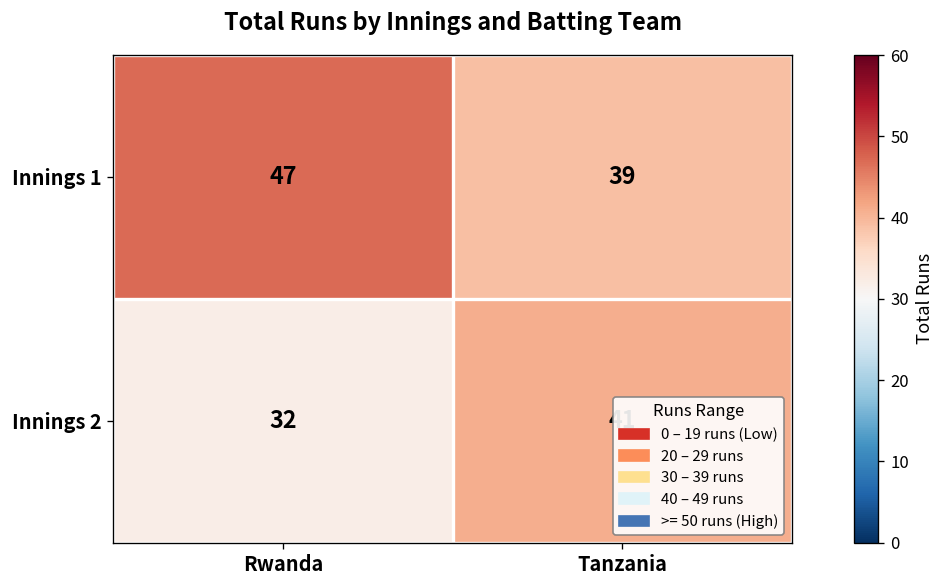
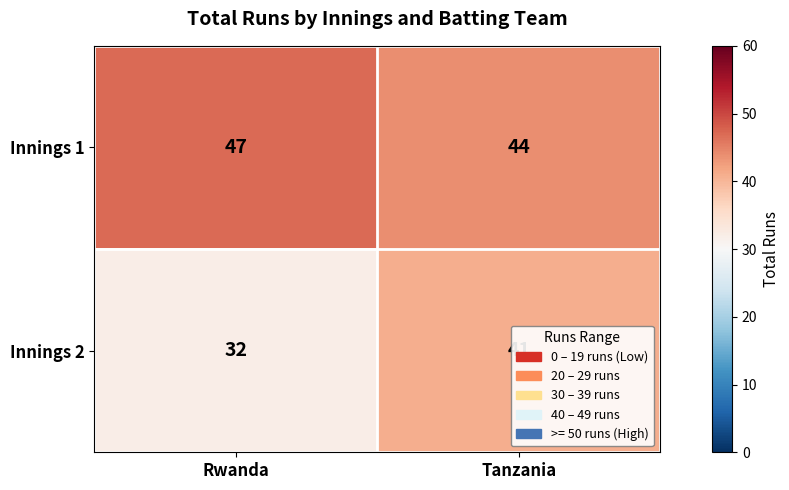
  {
    "Innings 1": {
      "Rwanda": 47,
-     "Tanzania": 39
+     "Tanzania": 44
    },
    "Innings 2": {
      "Rwanda": 32
    }
  }
